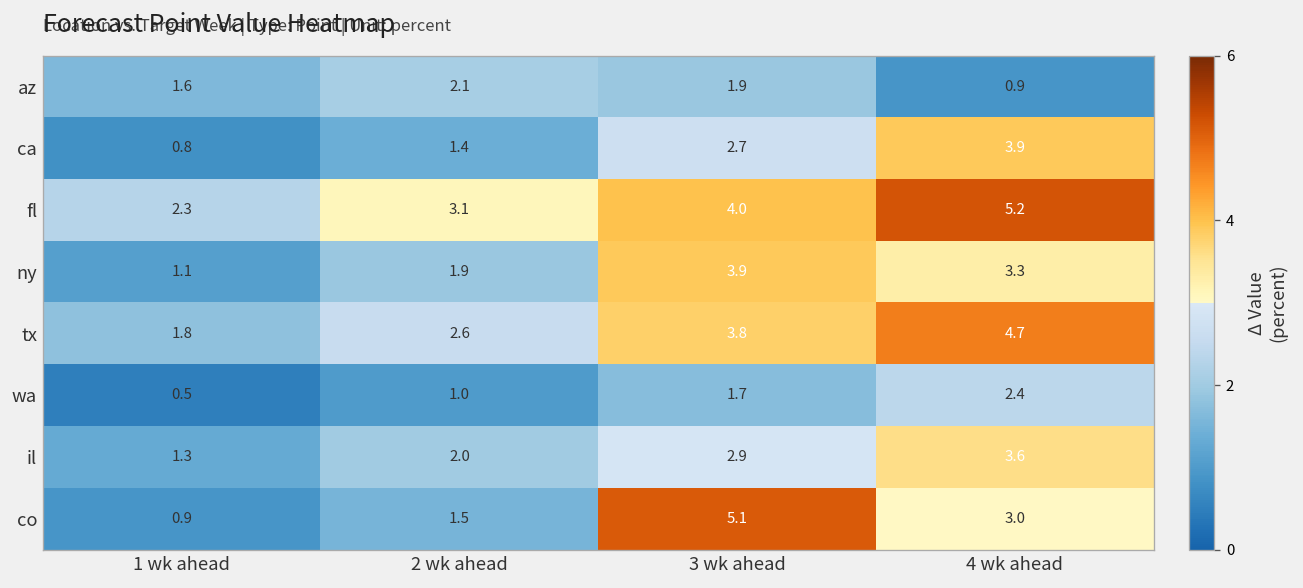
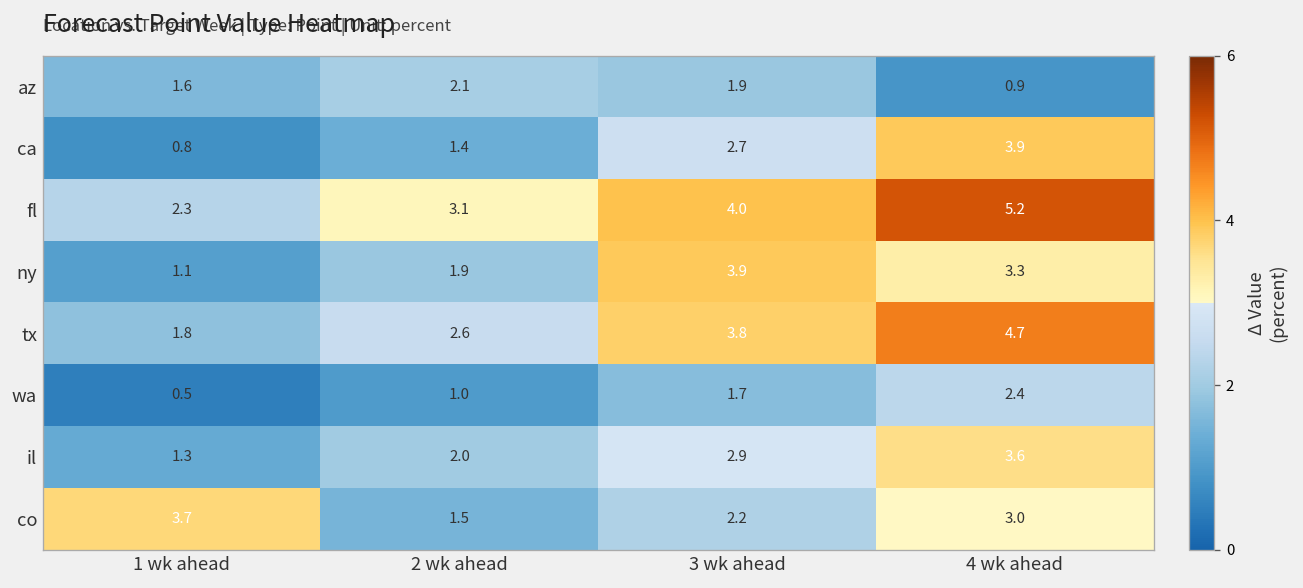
  {
    "az": {
      "1 wk ahead": 1.6,
      "2 wk ahead": 2.1,
      "3 wk ahead": 1.9,
      "4 wk ahead": 0.9
    },
    "ca": {
      "1 wk ahead": 0.8,
      "2 wk ahead": 1.4,
      "3 wk ahead": 2.7,
      "4 wk ahead": 3.9
    },
    "fl": {
      "1 wk ahead": 2.3,
      "2 wk ahead": 3.1,
      "3 wk ahead": 4.0,
      "4 wk ahead": 5.2
    },
    "ny": {
      "1 wk ahead": 1.1,
      "2 wk ahead": 1.9,
      "3 wk ahead": 3.9,
      "4 wk ahead": 3.3
    },
    "tx": {
      "1 wk ahead": 1.8,
      "2 wk ahead": 2.6,
      "3 wk ahead": 3.8,
      "4 wk ahead": 4.7
    },
    "wa": {
      "1 wk ahead": 0.5,
      "2 wk ahead": 1.0,
      "3 wk ahead": 1.7,
      "4 wk ahead": 2.4
    },
    "il": {
      "1 wk ahead": 1.3,
      "2 wk ahead": 2.0,
      "3 wk ahead": 2.9,
      "4 wk ahead": 3.6
    },
    "co": {
-     "1 wk ahead": 0.9,
+     "1 wk ahead": 3.7,
      "2 wk ahead": 1.5,
-     "3 wk ahead": 5.1,
+     "3 wk ahead": 2.2,
      "4 wk ahead": 3.0
    }
  }
